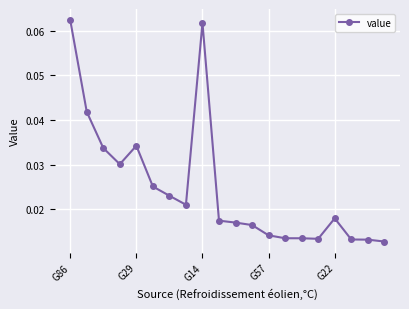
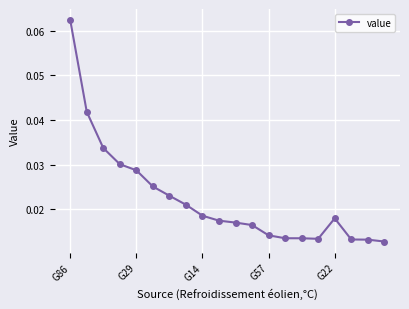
  {
    "G86": 0.062,
-   "G29": 0.034,
-   "G14": 0.062,
+   "G29": 0.029,
+   "G14": 0.019,
    "G57": 0.014,
    "G22": 0.018
  }
